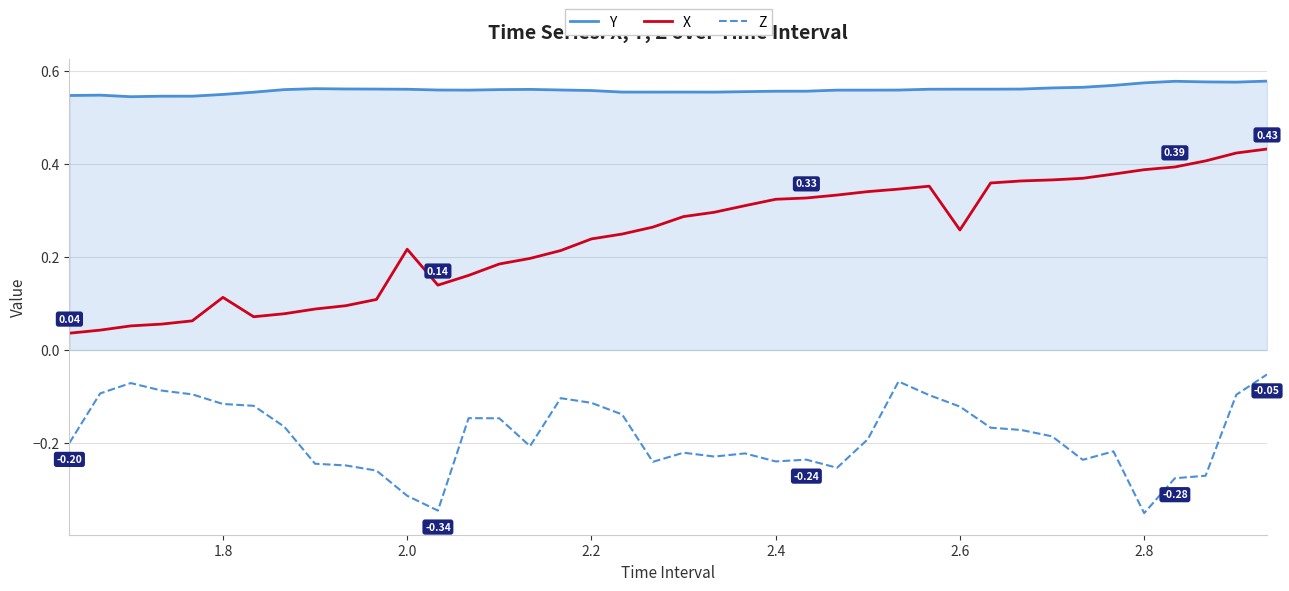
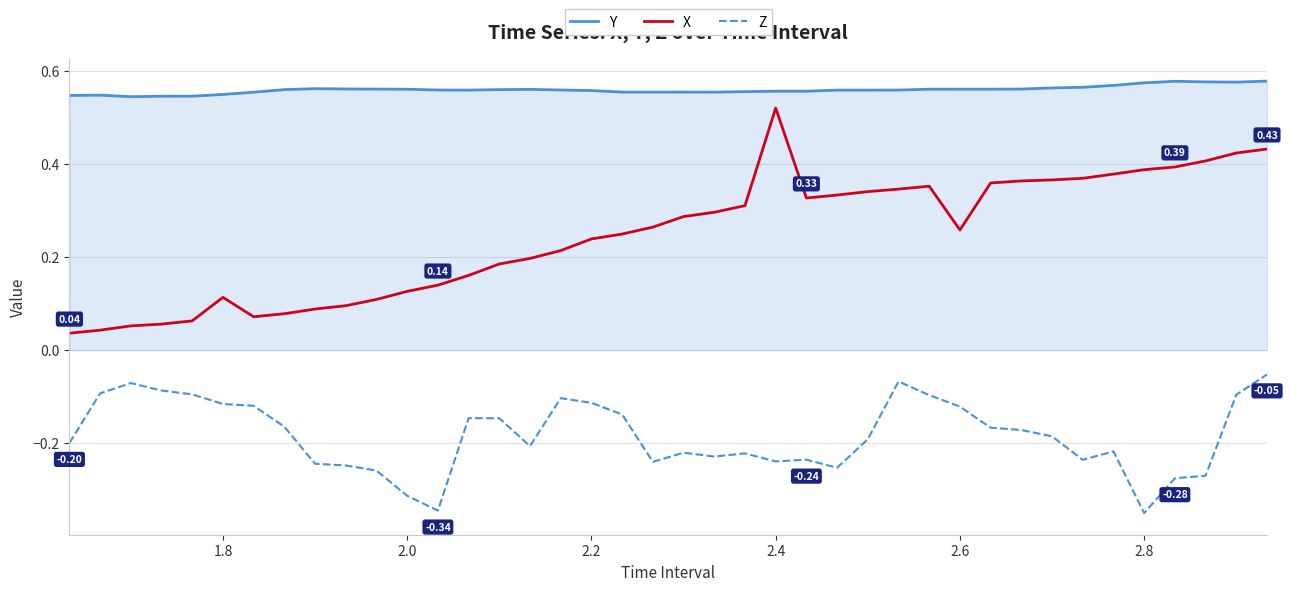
  {
    "X": {
      "1.8": 0.11,
-     "2.0": 0.22,
+     "2.0": 0.13,
      "2.2": 0.24,
-     "2.4": 0.32,
+     "2.4": 0.52,
      "2.6": 0.26
    }
  }
